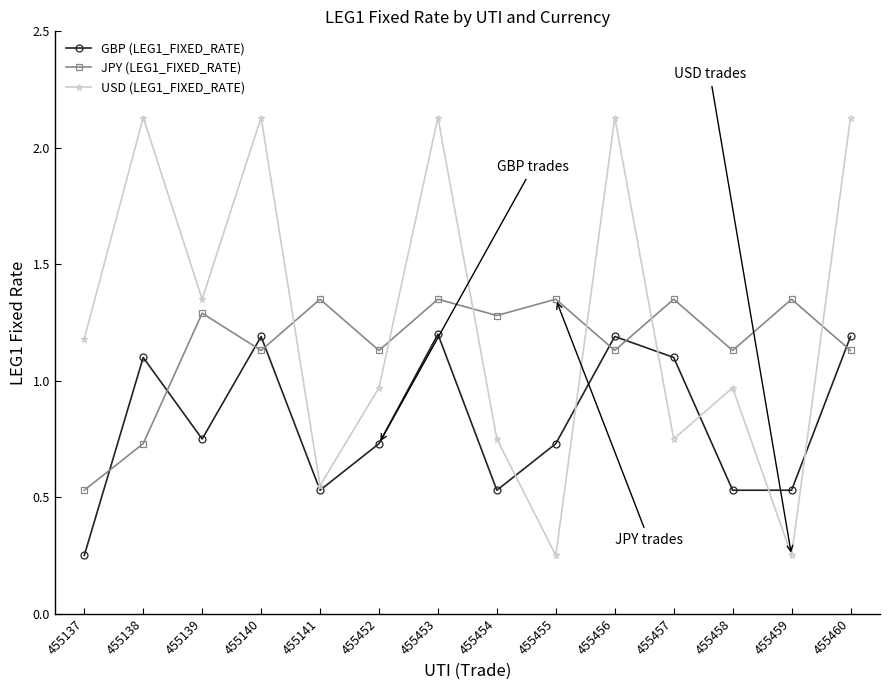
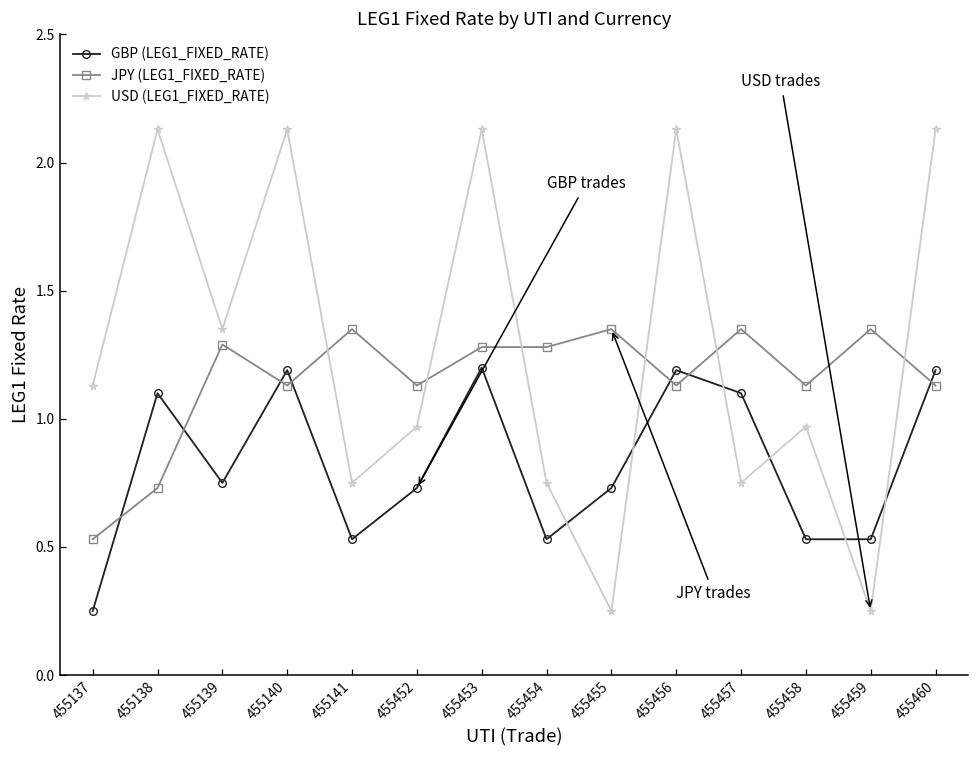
  {
    "GBP (LEG1_FIXED_RATE)": {
      "455137": 0.25,
      "455138": 1.10,
      "455139": 0.75,
      "455140": 1.19,
      "455141": 0.53,
      "455452": 0.73,
      "455453": 1.20,
      "455454": 0.53,
      "455455": 0.73,
      "455456": 1.19,
      "455457": 1.10,
      "455458": 0.53,
      "455459": 0.53,
      "455460": 1.19
    },
    "JPY (LEG1_FIXED_RATE)": {
      "455137": 0.53,
      "455138": 0.73,
      "455139": 1.29,
      "455140": 1.13,
      "455141": 1.35,
      "455452": 1.13,
-     "455453": 1.35,
+     "455453": 1.28,
      "455454": 1.28,
      "455455": 1.35,
      "455456": 1.13,
      "455457": 1.35,
      "455458": 1.13,
      "455459": 1.35,
      "455460": 1.13
    },
    "USD (LEG1_FIXED_RATE)": {
-     "455137": 1.18,
+     "455137": 1.13,
      "455138": 2.13,
      "455139": 1.35,
      "455140": 2.13,
-     "455141": 0.55,
+     "455141": 0.75,
      "455452": 0.97,
      "455453": 2.13,
      "455454": 0.75,
      "455455": 0.25,
      "455456": 2.13,
      "455457": 0.75,
      "455458": 0.97,
      "455459": 0.25,
      "455460": 2.13
    }
  }
